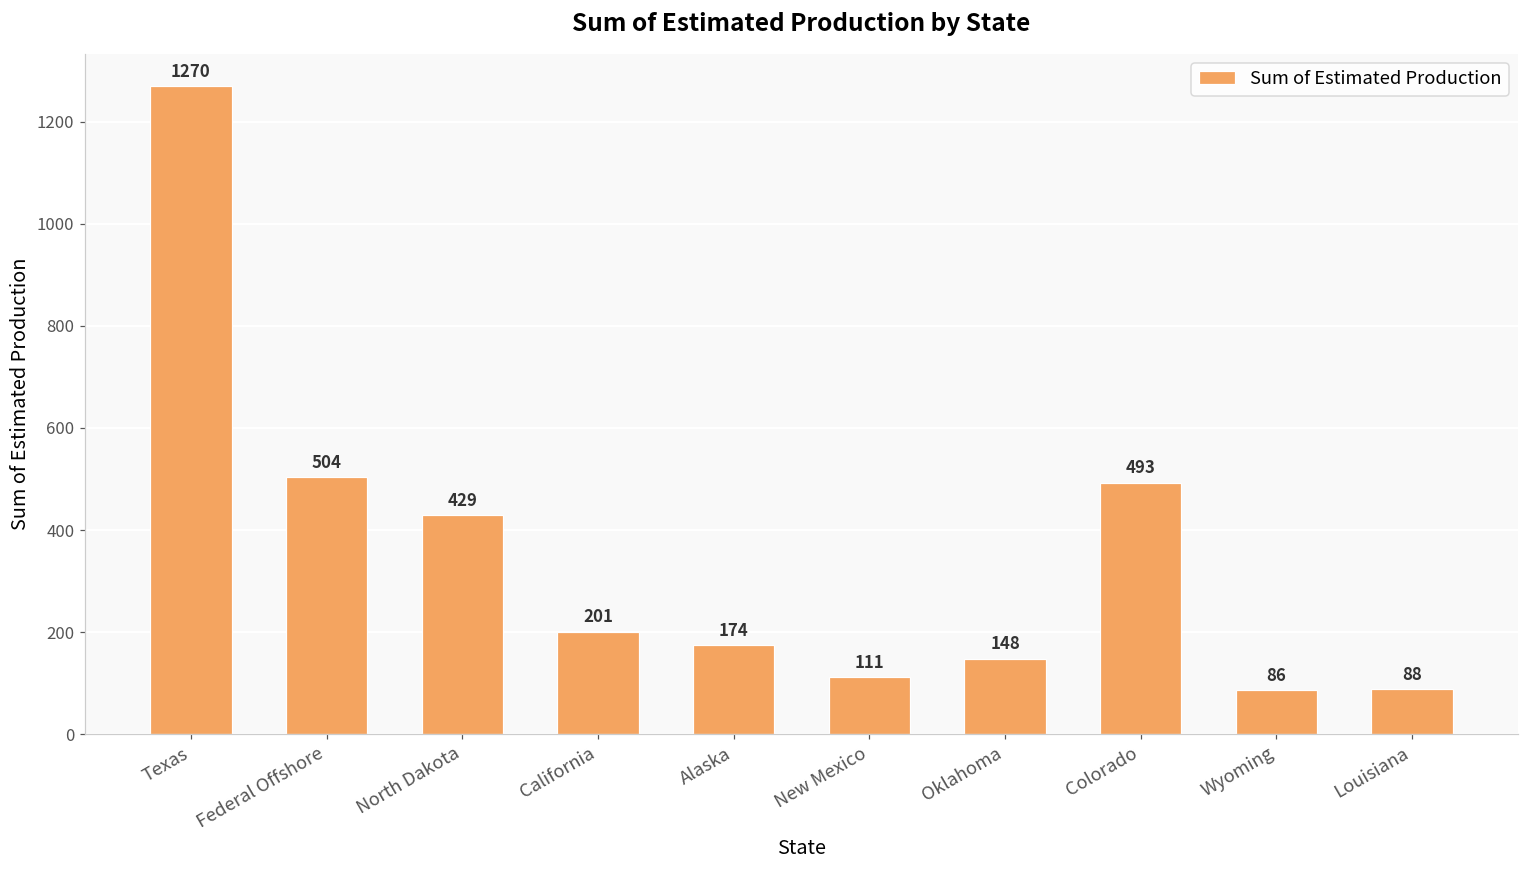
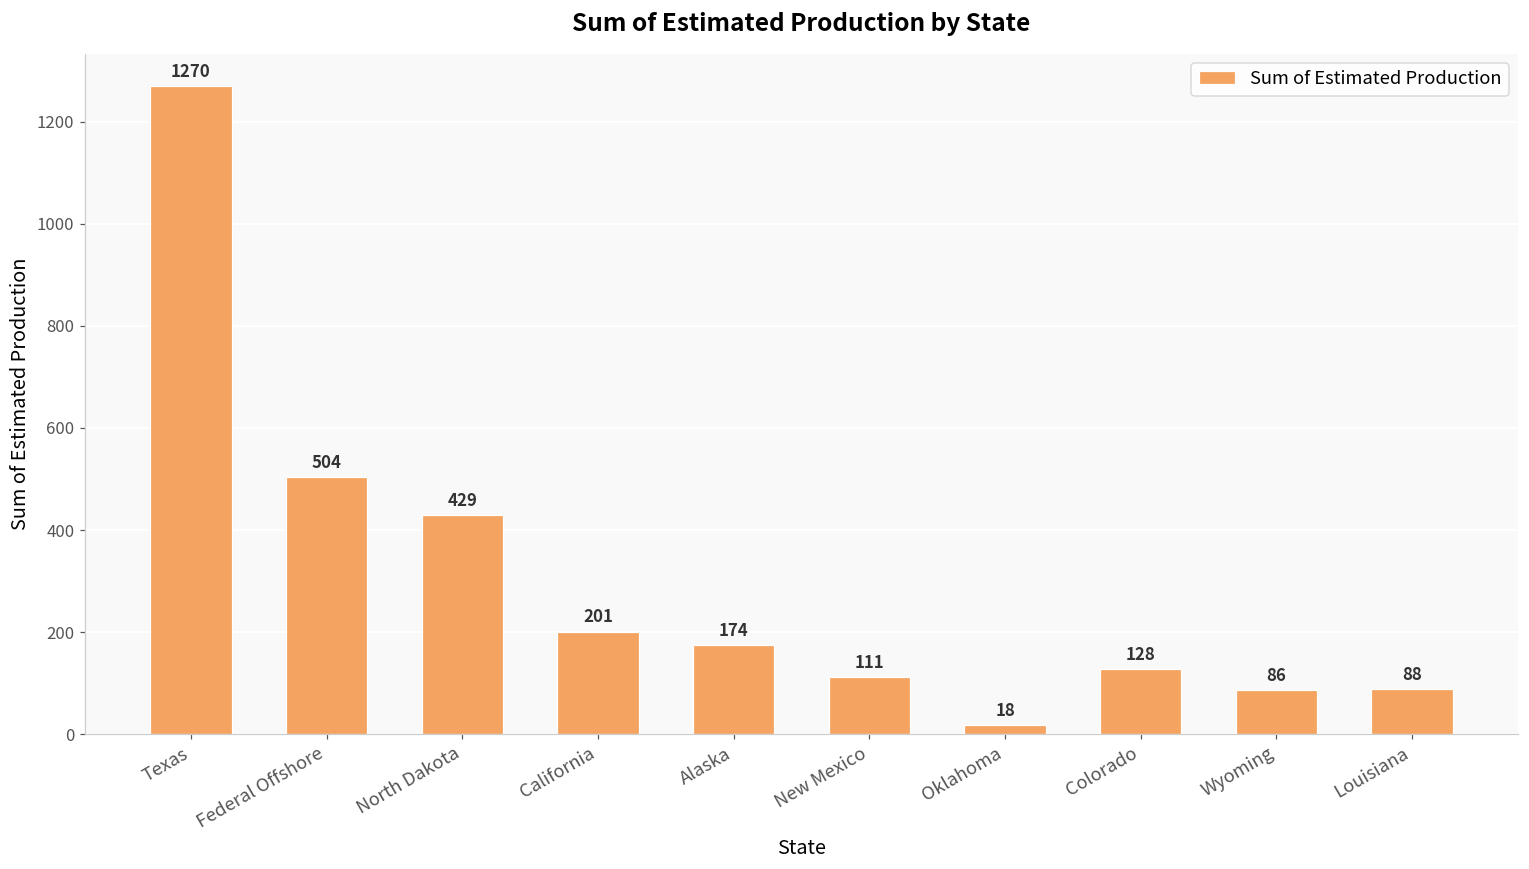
  {
    "Texas": 1270,
    "Federal Offshore": 504,
    "North Dakota": 429,
    "California": 201,
    "Alaska": 174,
    "New Mexico": 111,
-   "Oklahoma": 148,
-   "Colorado": 493,
+   "Oklahoma": 18,
+   "Colorado": 128,
    "Wyoming": 86,
    "Louisiana": 88
  }
